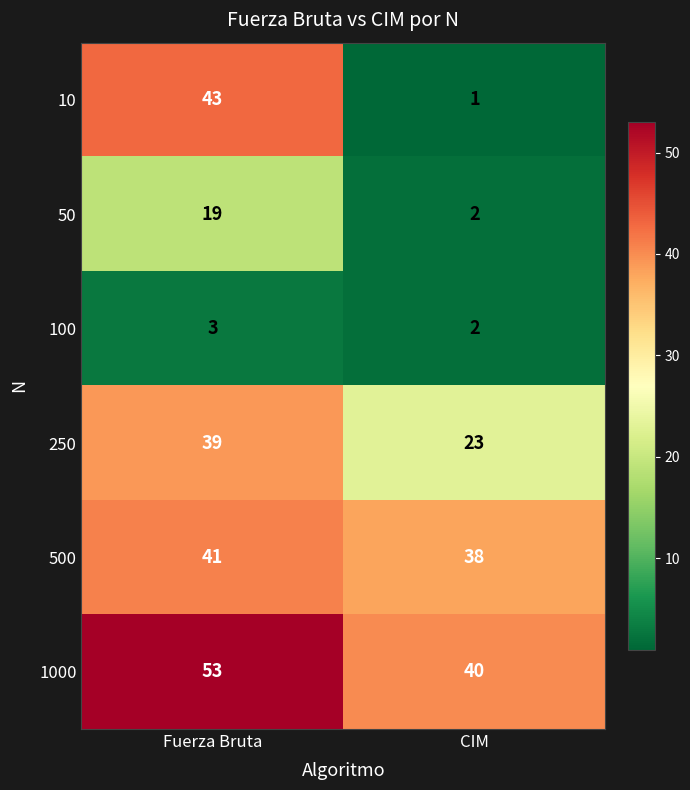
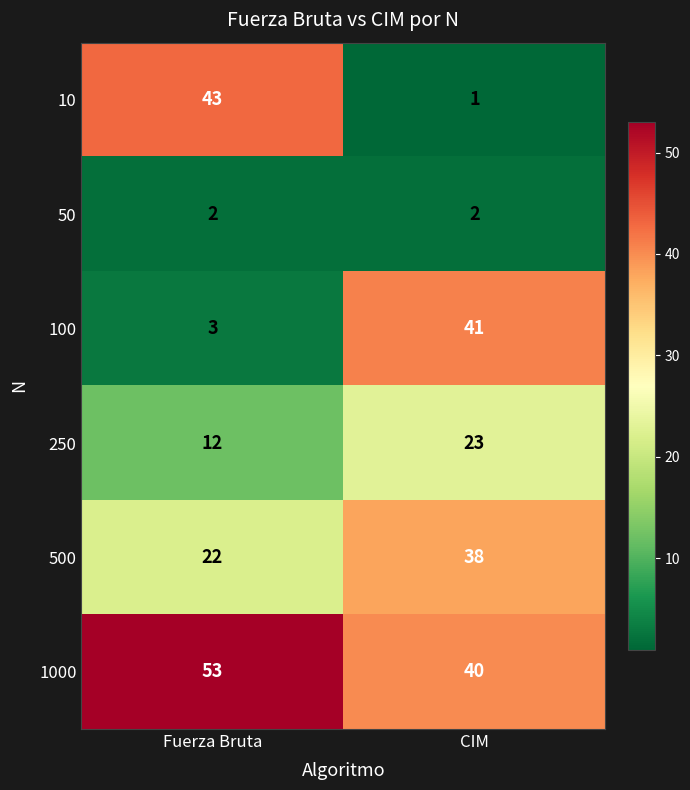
  {
    "10": {
      "Fuerza Bruta": 43,
      "CIM": 1
    },
    "50": {
-     "Fuerza Bruta": 19,
+     "Fuerza Bruta": 2,
      "CIM": 2
    },
    "100": {
      "Fuerza Bruta": 3,
-     "CIM": 2
+     "CIM": 41
    },
    "250": {
-     "Fuerza Bruta": 39,
+     "Fuerza Bruta": 12,
      "CIM": 23
    },
    "500": {
-     "Fuerza Bruta": 41,
+     "Fuerza Bruta": 22,
      "CIM": 38
    },
    "1000": {
      "Fuerza Bruta": 53,
      "CIM": 40
    }
  }
